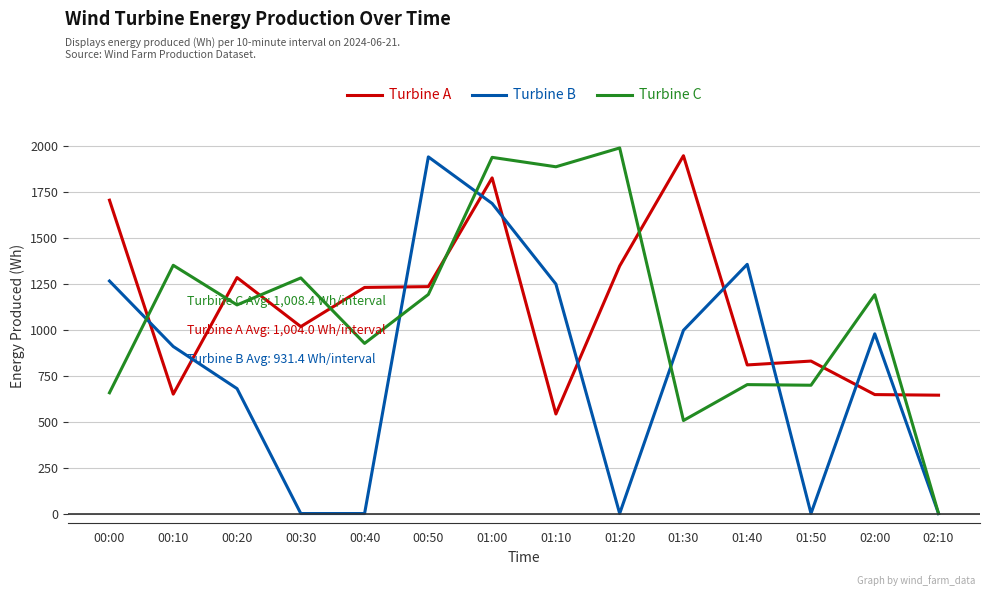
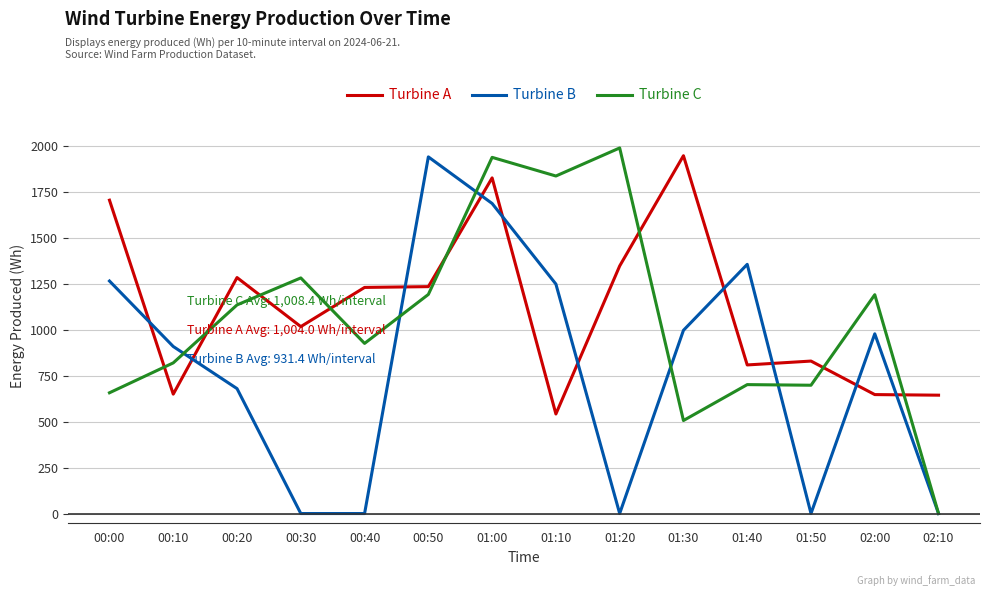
  {
    "Turbine A": {
      "00:00": 1700,
      "00:10": 650,
      "00:20": 1280,
      "00:40": 1230,
      "00:50": 1230,
      "01:00": 1830,
      "01:10": 540,
      "01:20": 1350,
      "01:30": 1950,
      "01:40": 810,
      "01:50": 830,
      "02:00": 650,
      "02:10": 640
    },
    "Turbine B": {
      "00:00": 1260,
      "00:10": 910,
      "00:20": 680,
      "00:30": 0,
      "00:40": 0,
      "00:50": 1940,
      "01:00": 1690,
      "01:10": 1250,
      "01:20": 0,
      "01:30": 1000,
      "01:40": 1360,
      "01:50": 0,
      "02:00": 980
    },
    "Turbine C": {
      "00:00": 660,
-     "00:10": 1350,
+     "00:10": 820,
      "00:30": 1280,
      "00:50": 1190,
      "01:00": 1940,
-     "01:10": 1890,
+     "01:10": 1840,
      "01:20": 1990,
      "01:30": 510,
      "01:40": 700,
      "01:50": 700,
      "02:00": 1190
    }
  }
